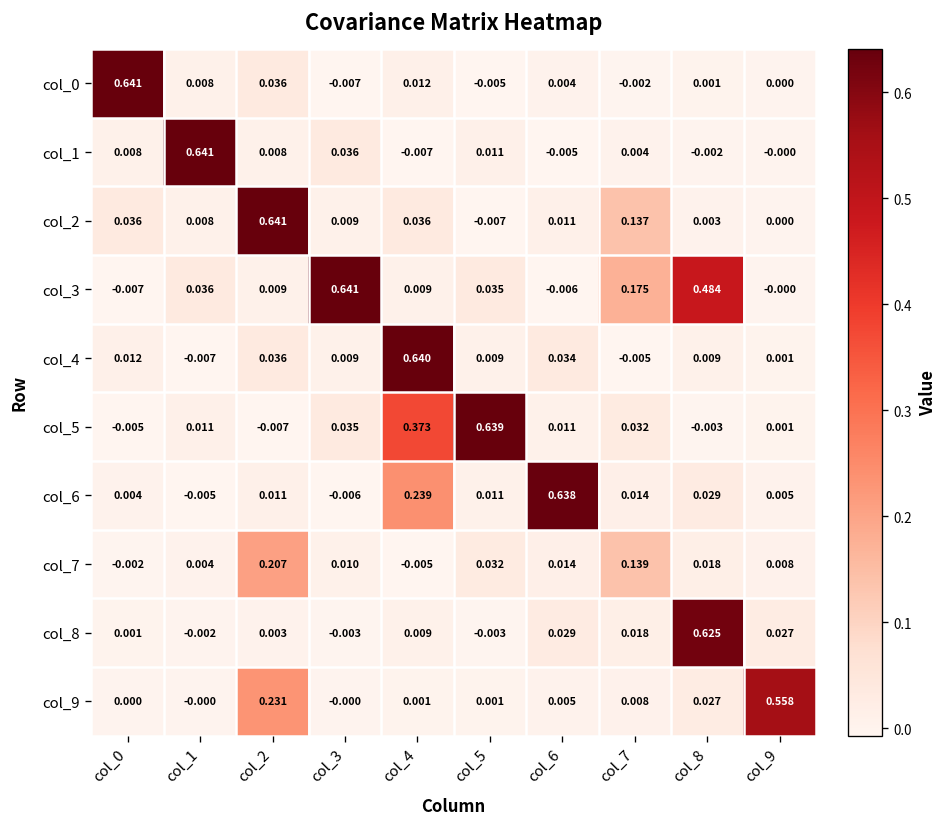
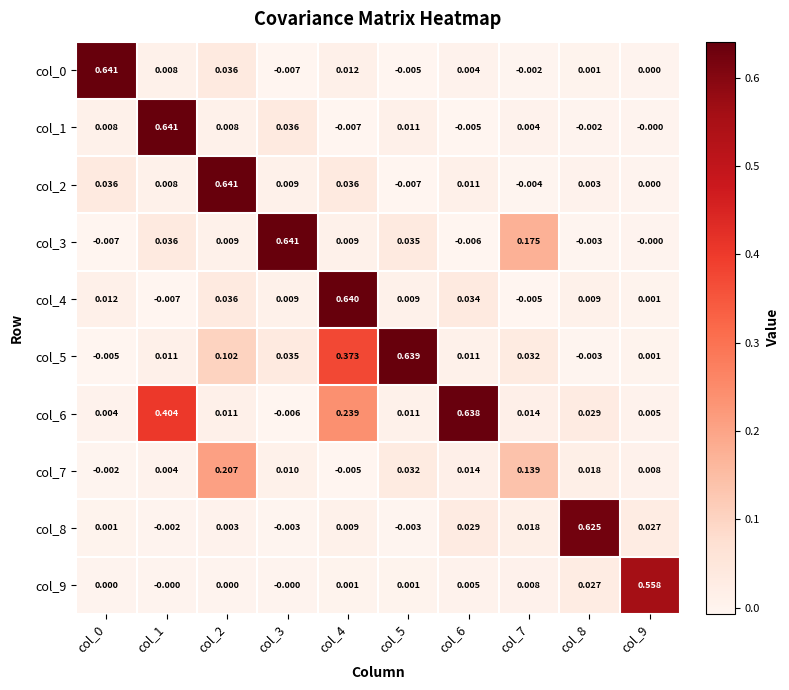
  {
    "col_0": {
      "col_0": 0.641,
      "col_1": 0.008,
      "col_2": 0.036,
      "col_3": -0.007,
      "col_4": 0.012,
      "col_5": -0.005,
      "col_6": 0.004,
      "col_7": -0.002,
      "col_8": 0.001,
      "col_9": 0.000
    },
    "col_1": {
      "col_0": 0.008,
      "col_1": 0.641,
      "col_2": 0.008,
      "col_3": 0.036,
      "col_4": -0.007,
      "col_5": 0.011,
      "col_6": -0.005,
      "col_7": 0.004,
      "col_8": -0.002,
      "col_9": -0.000
    },
    "col_2": {
      "col_0": 0.036,
      "col_1": 0.008,
      "col_2": 0.641,
      "col_3": 0.009,
      "col_4": 0.036,
      "col_5": -0.007,
      "col_6": 0.011,
-     "col_7": 0.137,
+     "col_7": -0.004,
      "col_8": 0.003,
      "col_9": 0.000
    },
    "col_3": {
      "col_0": -0.007,
      "col_1": 0.036,
      "col_2": 0.009,
      "col_3": 0.641,
      "col_4": 0.009,
      "col_5": 0.035,
      "col_6": -0.006,
      "col_7": 0.175,
-     "col_8": 0.484,
+     "col_8": -0.003,
      "col_9": -0.000
    },
    "col_4": {
      "col_0": 0.012,
      "col_1": -0.007,
      "col_2": 0.036,
      "col_3": 0.009,
      "col_4": 0.640,
      "col_5": 0.009,
      "col_6": 0.034,
      "col_7": -0.005,
      "col_8": 0.009,
      "col_9": 0.001
    },
    "col_5": {
      "col_0": -0.005,
      "col_1": 0.011,
-     "col_2": -0.007,
+     "col_2": 0.102,
      "col_3": 0.035,
      "col_4": 0.373,
      "col_5": 0.639,
      "col_6": 0.011,
      "col_7": 0.032,
      "col_8": -0.003,
      "col_9": 0.001
    },
    "col_6": {
      "col_0": 0.004,
-     "col_1": -0.005,
+     "col_1": 0.404,
      "col_2": 0.011,
      "col_3": -0.006,
      "col_4": 0.239,
      "col_5": 0.011,
      "col_6": 0.638,
      "col_7": 0.014,
      "col_8": 0.029,
      "col_9": 0.005
    },
    "col_7": {
      "col_0": -0.002,
      "col_1": 0.004,
      "col_2": 0.207,
      "col_3": 0.010,
      "col_4": -0.005,
      "col_5": 0.032,
      "col_6": 0.014,
      "col_7": 0.139,
      "col_8": 0.018,
      "col_9": 0.008
    },
    "col_8": {
      "col_0": 0.001,
      "col_1": -0.002,
      "col_2": 0.003,
      "col_3": -0.003,
      "col_4": 0.009,
      "col_5": -0.003,
      "col_6": 0.029,
      "col_7": 0.018,
      "col_8": 0.625,
      "col_9": 0.027
    },
    "col_9": {
      "col_0": 0.000,
      "col_1": -0.000,
-     "col_2": 0.231,
+     "col_2": 0.000,
      "col_3": -0.000,
      "col_4": 0.001,
      "col_5": 0.001,
      "col_6": 0.005,
      "col_7": 0.008,
      "col_8": 0.027,
      "col_9": 0.558
    }
  }
